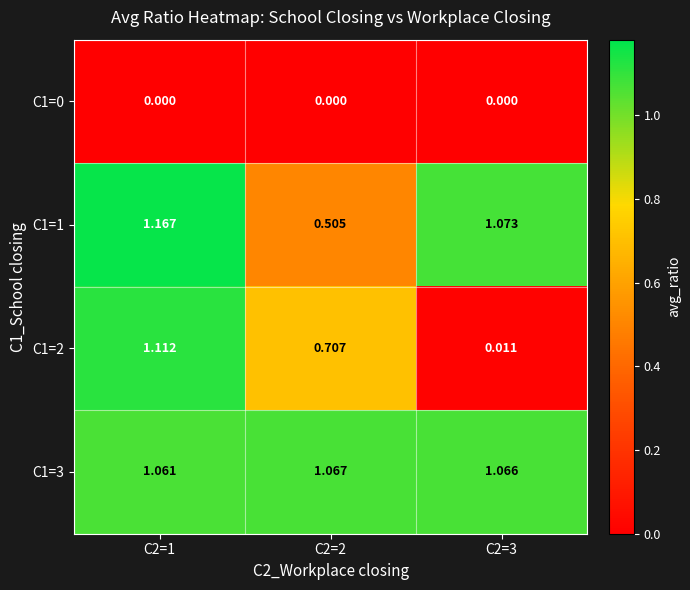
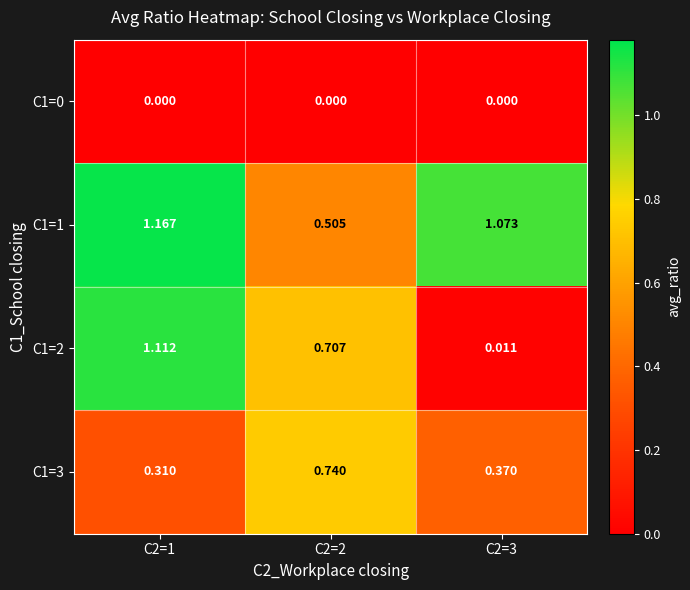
  {
    "C1=0": {
      "C2=1": 0.000,
      "C2=2": 0.000,
      "C2=3": 0.000
    },
    "C1=1": {
      "C2=1": 1.167,
      "C2=2": 0.505,
      "C2=3": 1.073
    },
    "C1=2": {
      "C2=1": 1.112,
      "C2=2": 0.707,
      "C2=3": 0.011
    },
    "C1=3": {
-     "C2=1": 1.061,
-     "C2=2": 1.067,
-     "C2=3": 1.066
+     "C2=1": 0.310,
+     "C2=2": 0.740,
+     "C2=3": 0.370
    }
  }
